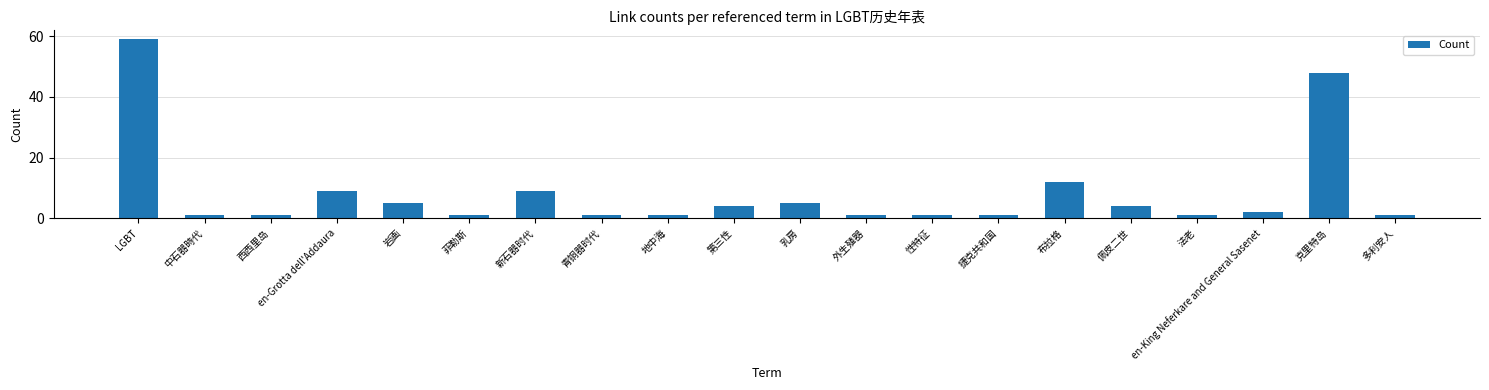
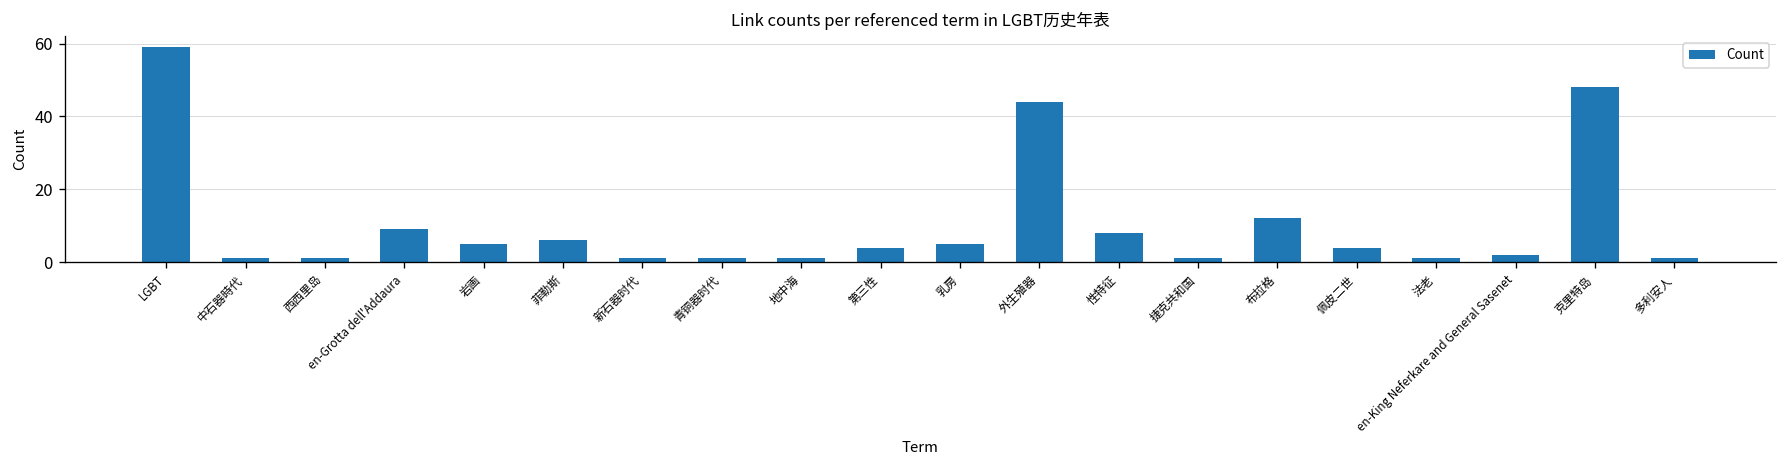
  {
    "LGBT": 59,
    "中石器時代": 1,
    "西西里岛": 1,
    "en-Grotta dell'Addaura": 9,
    "岩画": 5,
-   "菲勒斯": 1,
-   "新石器时代": 9,
+   "菲勒斯": 6,
+   "新石器时代": 1,
    "青铜器时代": 1,
    "地中海": 1,
    "第三性": 4,
    "乳房": 5,
-   "外生殖器": 1,
-   "性特征": 1,
+   "外生殖器": 44,
+   "性特征": 8,
    "捷克共和国": 1,
    "布拉格": 12,
    "佩皮二世": 4,
    "法老": 1,
    "en-King Neferkare and General Sasenet": 2,
    "克里特岛": 48,
    "多利安人": 1
  }
